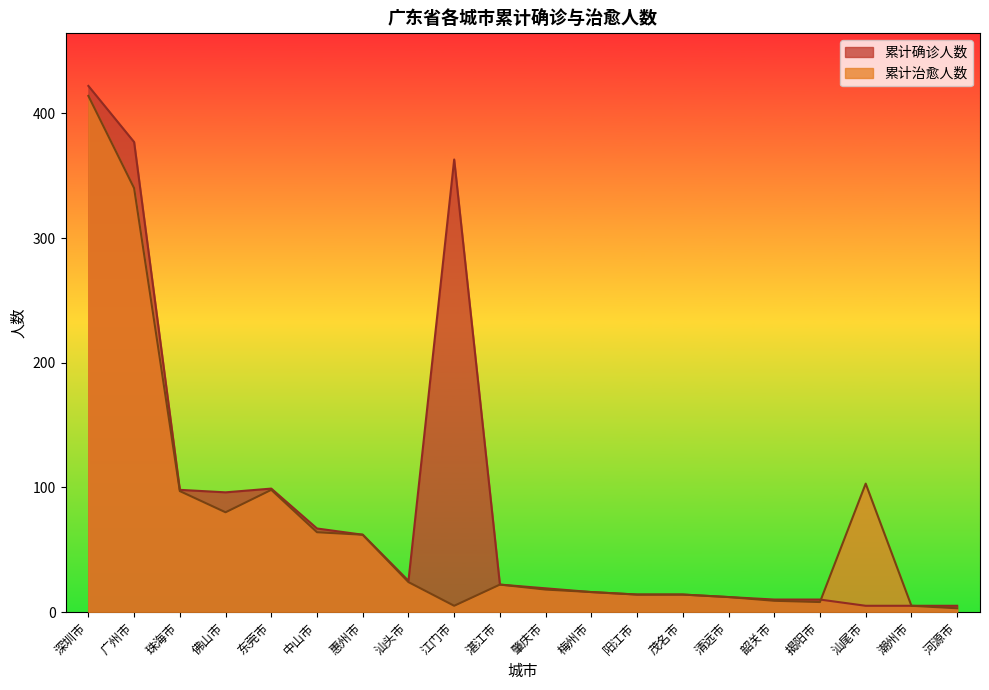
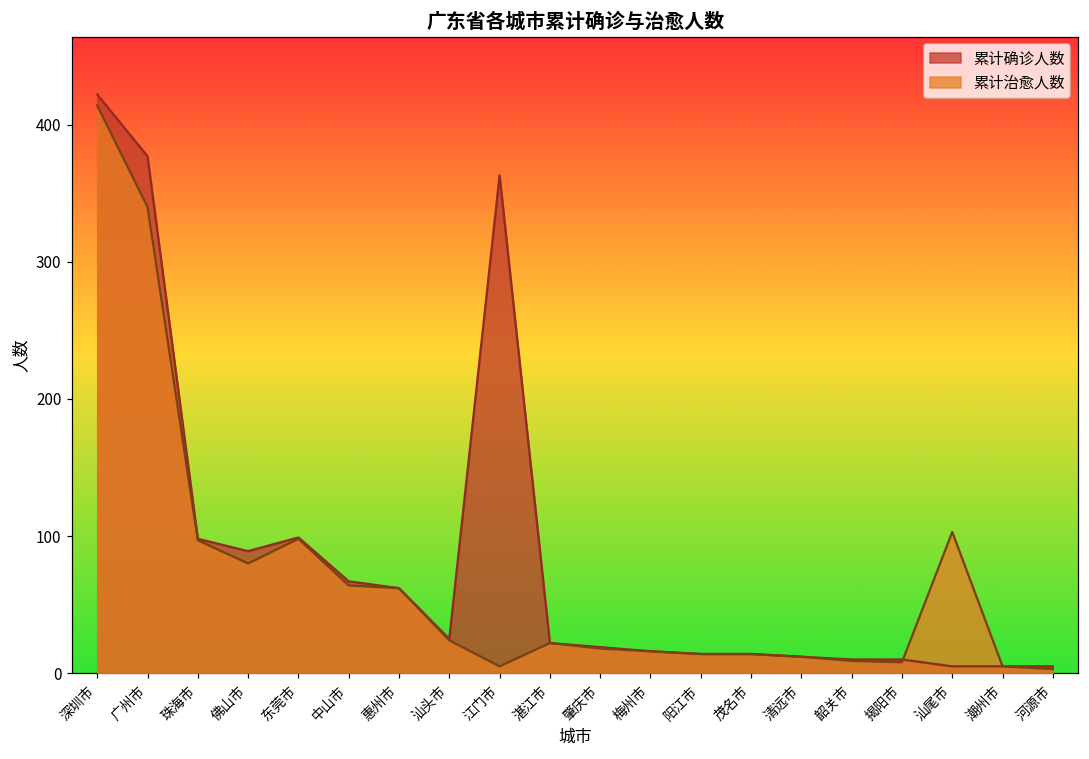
  {
    "累计确诊人数": {
      "深圳市": 422,
      "广州市": 377,
-     "佛山市": 96,
+     "佛山市": 89,
      "中山市": 67,
      "江门市": 363,
      "汕尾市": 5
    },
    "累计治愈人数": {
      "深圳市": 414,
      "广州市": 340,
      "佛山市": 80,
      "中山市": 64,
      "江门市": 5,
      "汕尾市": 103
    }
  }
